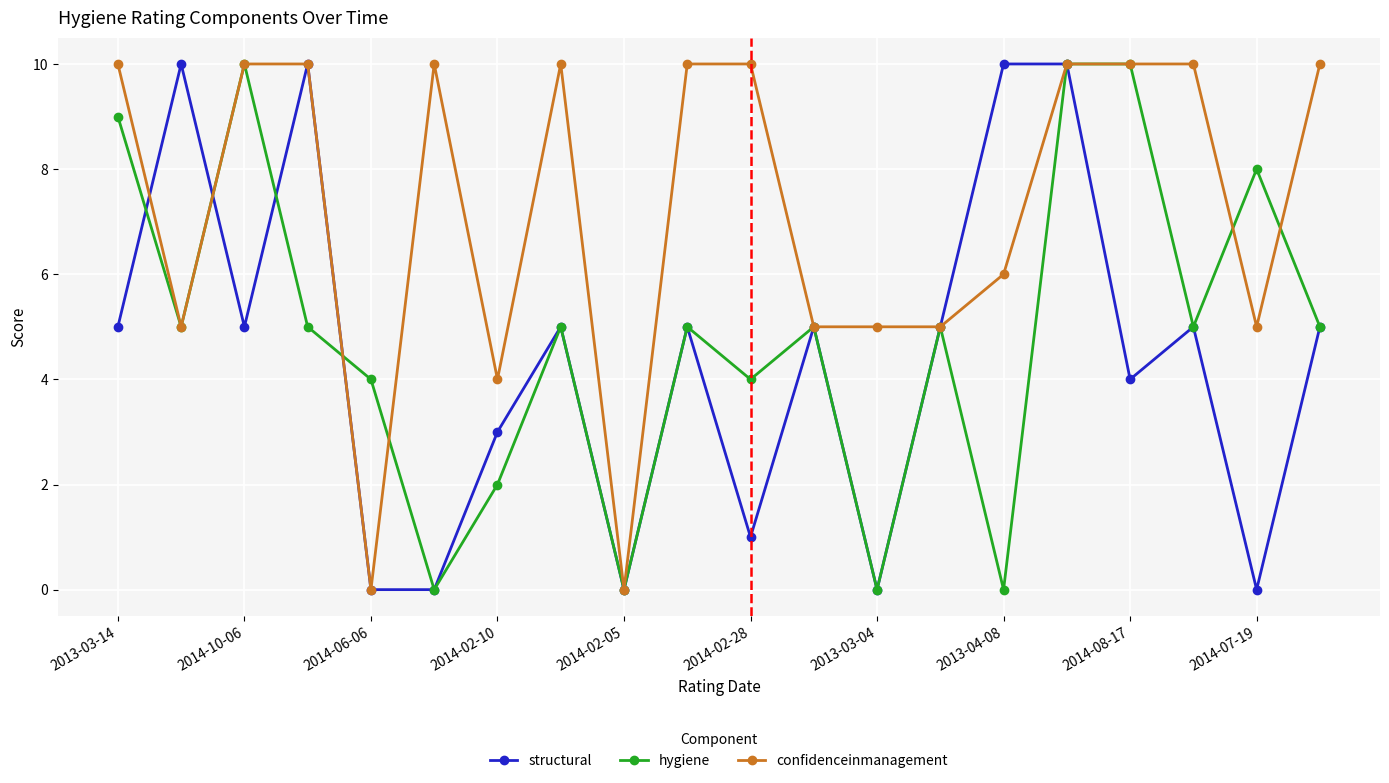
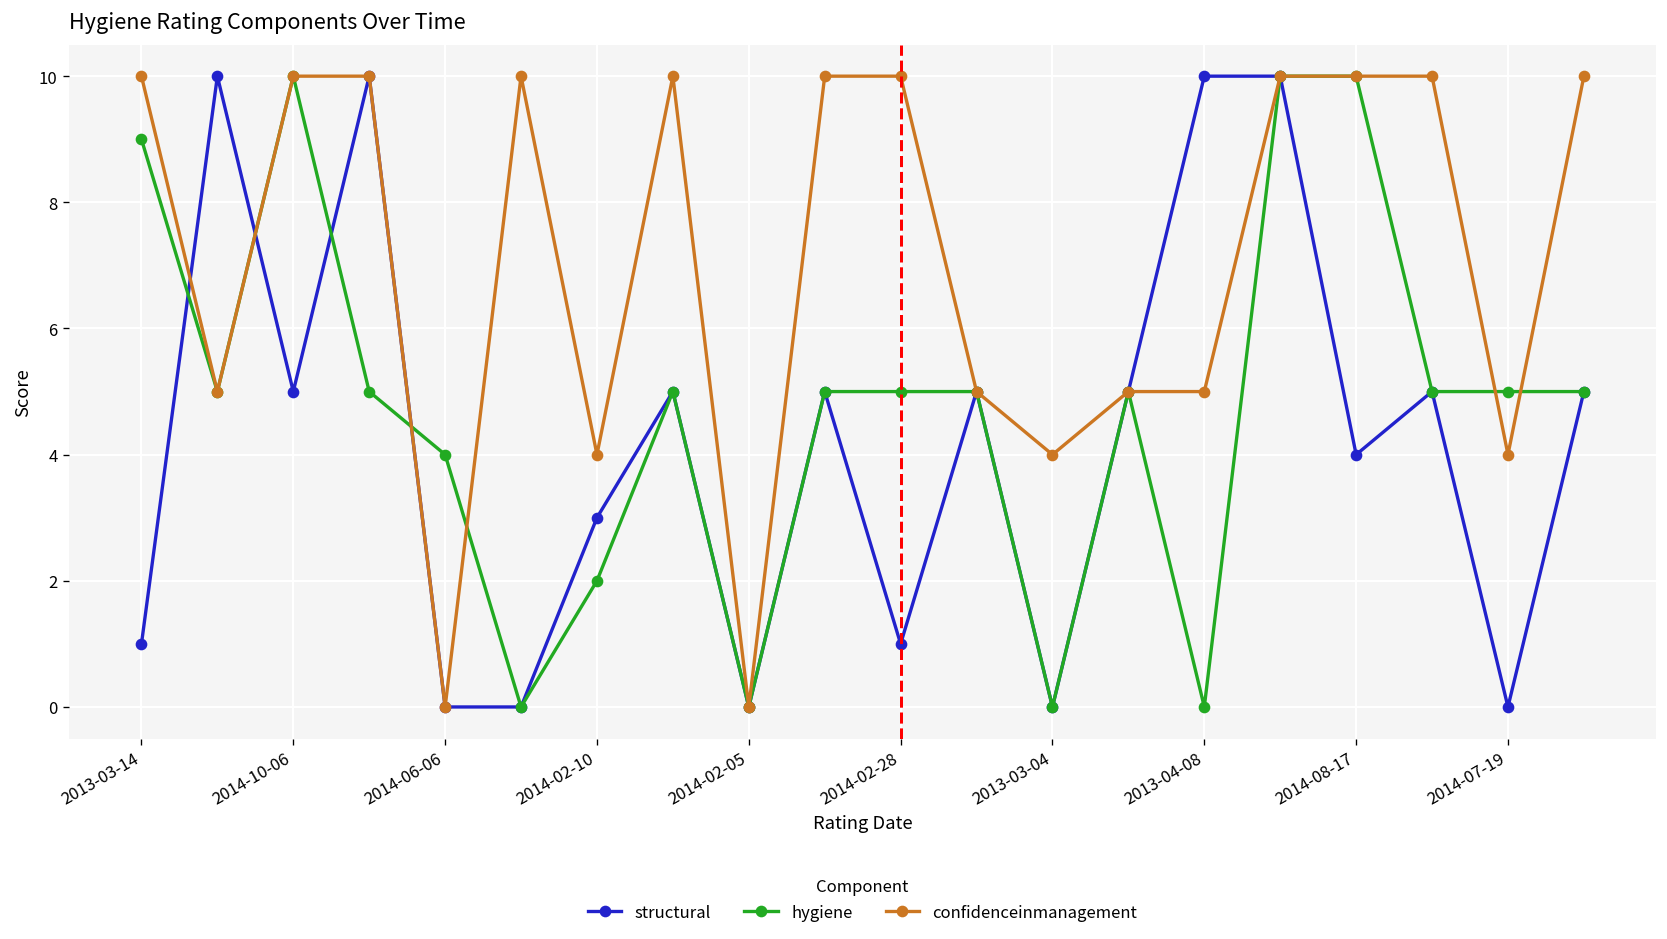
  {
    "structural": {
-     "2013-03-14": 5,
+     "2013-03-14": 1,
      "2014-10-06": 5,
      "2014-02-10": 3,
      "2014-02-28": 1,
      "2013-04-08": 10,
      "2014-08-17": 4,
      "2014-07-19": 0
    },
    "hygiene": {
      "2013-03-14": 9,
      "2014-06-06": 4,
      "2014-02-10": 2,
-     "2014-02-28": 4,
+     "2014-02-28": 5,
      "2013-04-08": 0,
-     "2014-07-19": 8
+     "2014-07-19": 5
    },
    "confidenceinmanagement": {
      "2013-03-14": 10,
      "2014-02-10": 4,
      "2014-02-28": 10,
-     "2013-03-04": 5,
-     "2013-04-08": 6,
-     "2014-07-19": 5
+     "2013-03-04": 4,
+     "2013-04-08": 5,
+     "2014-07-19": 4
    }
  }
